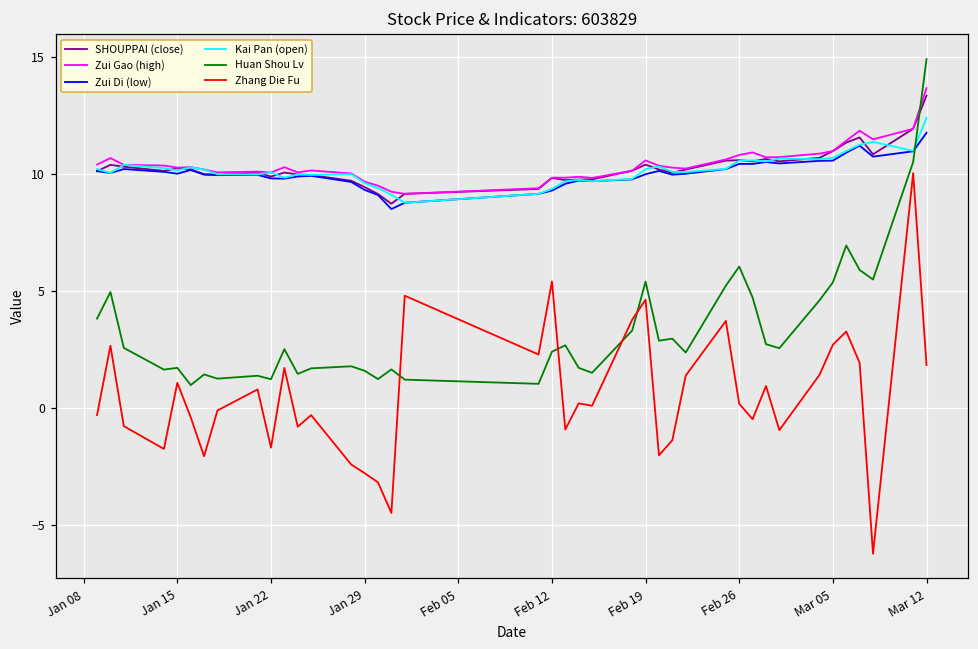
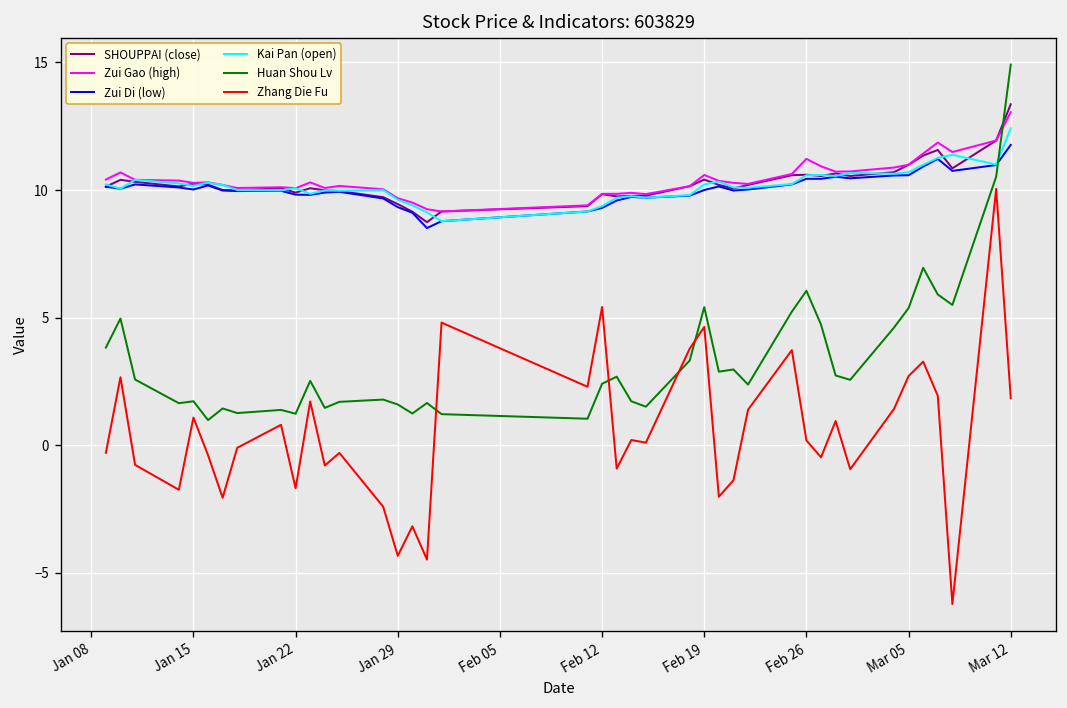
  {
    "SHOUPPAI (close)": {
      "Feb 19": 10.4,
      "Mar 12": 13.4
    },
    "Zui Gao (high)": {
      "Feb 19": 10.6,
-     "Feb 26": 10.8,
-     "Mar 12": 13.7
+     "Feb 26": 11.2,
+     "Mar 12": 13.1
    },
    "Zui Di (low)": {
      "Jan 15": 10.0,
      "Feb 19": 10.0,
      "Feb 26": 10.4,
      "Mar 12": 11.8
    },
    "Kai Pan (open)": {
      "Feb 19": 10.2,
      "Mar 12": 12.4
    },
    "Huan Shou Lv": {
      "Jan 15": 1.7,
      "Jan 22": 1.2,
      "Jan 29": 1.6,
      "Feb 12": 2.4,
      "Feb 19": 5.4,
      "Feb 26": 6.1,
      "Mar 05": 5.4,
      "Mar 12": 14.9
    },
    "Zhang Die Fu": {
      "Jan 15": 1.1,
      "Jan 22": -1.7,
-     "Jan 29": -2.8,
+     "Jan 29": -4.3,
      "Feb 12": 5.4,
      "Feb 19": 4.6,
      "Feb 26": 0.2,
      "Mar 05": 2.7,
      "Mar 12": 1.8
    }
  }
